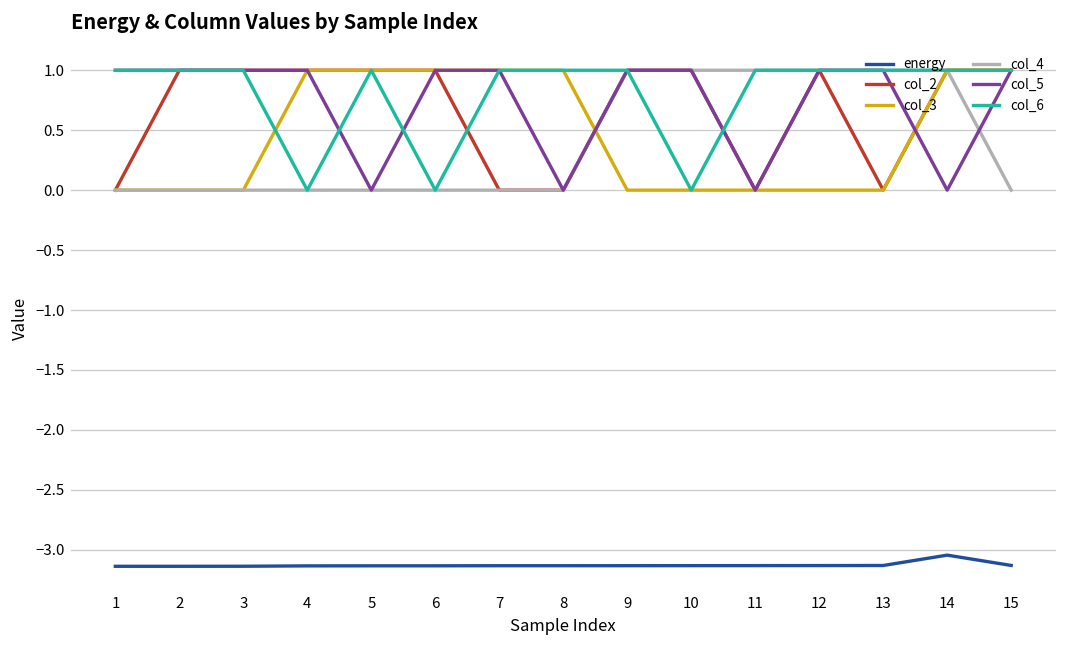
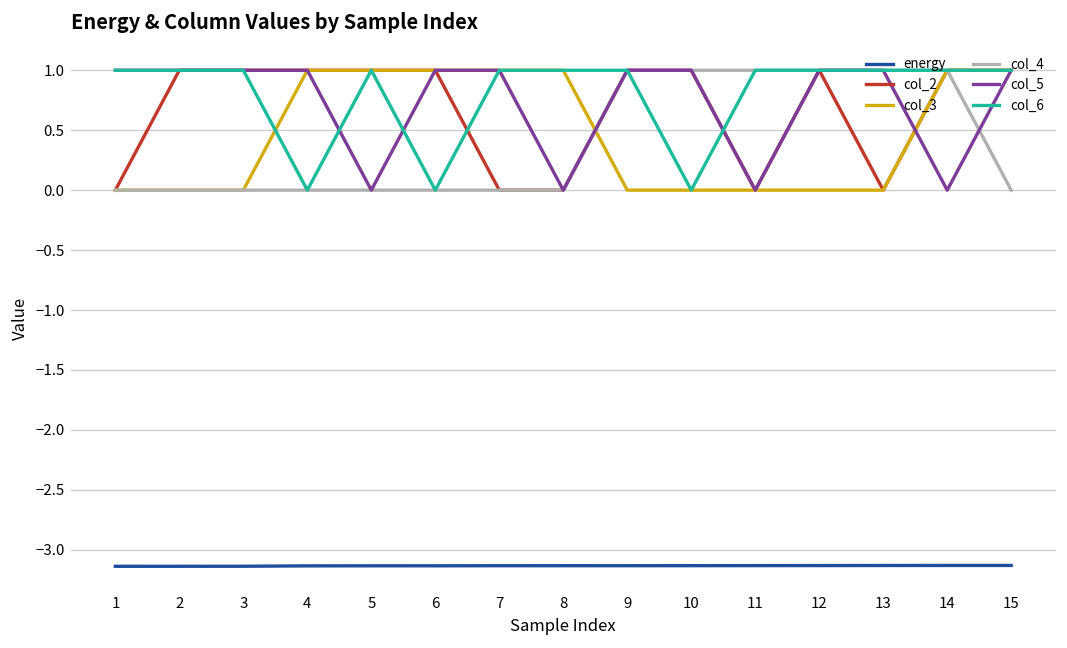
  {
    "energy": {
      "1": -3.1,
      "2": -3.1,
      "3": -3.1,
      "4": -3.1,
      "5": -3.1,
      "6": -3.1,
      "7": -3.1,
      "8": -3.1,
      "9": -3.1,
      "10": -3.1,
      "11": -3.1,
      "12": -3.1,
      "13": -3.1,
-     "14": -3.0,
+     "14": -3.1,
      "15": -3.1
    },
    "col_3": {
      "9": 0.0,
      "12": 0.0
    },
    "col_4": {
      "15": 0.0
    },
    "col_5": {
      "14": 0.0
    }
  }
